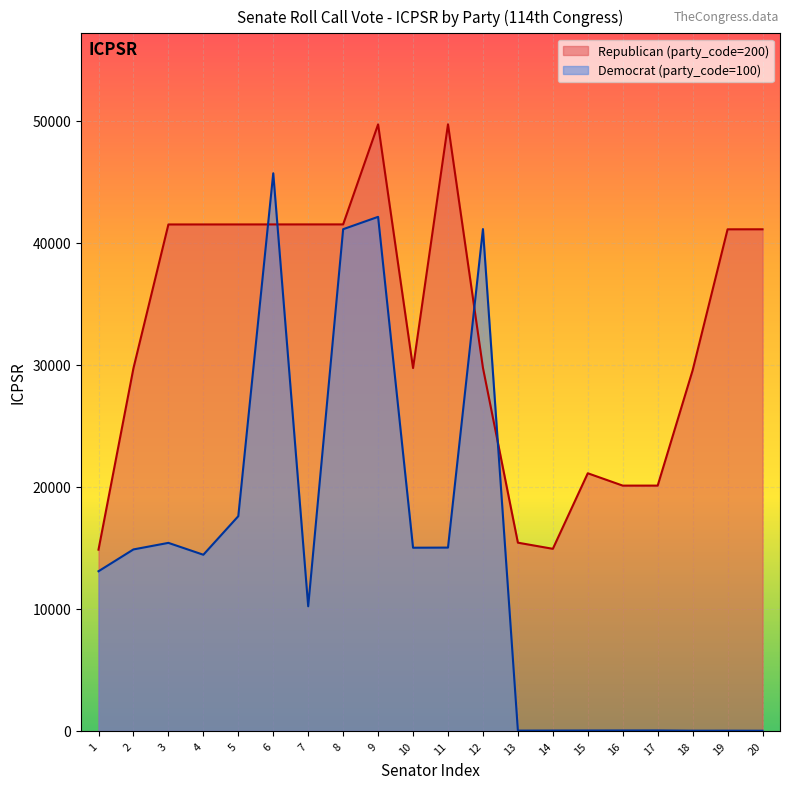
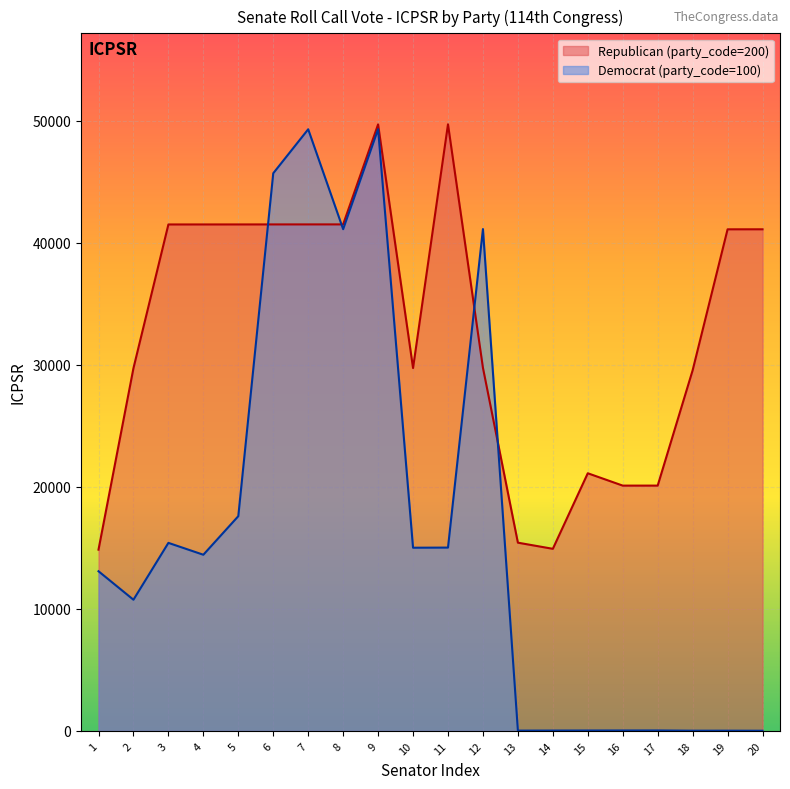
  {
    "Republican (party_code=200)": {
      "1": 14900,
      "2": 29700,
      "3": 41500,
      "4": 41500,
      "5": 41500,
      "6": 41500,
      "7": 41500,
      "8": 41500,
      "9": 49700,
      "10": 29700,
      "11": 49700,
      "12": 29800,
      "13": 15400,
      "14": 14900,
      "15": 21100,
      "16": 20100,
      "17": 20100,
      "18": 29500,
      "19": 41100,
      "20": 41100
    },
    "Democrat (party_code=100)": {
      "1": 13100,
-     "2": 14900,
+     "2": 10700,
      "3": 15400,
      "4": 14400,
      "5": 17600,
      "6": 45700,
-     "7": 10200,
+     "7": 49300,
      "8": 41100,
-     "9": 42100,
+     "9": 49300,
      "10": 15000,
      "11": 15000,
      "12": 41100,
      "13": 0,
      "14": 0,
      "15": 0,
      "16": 0,
      "17": 0,
      "18": 0,
      "19": 0,
      "20": 0
    }
  }
